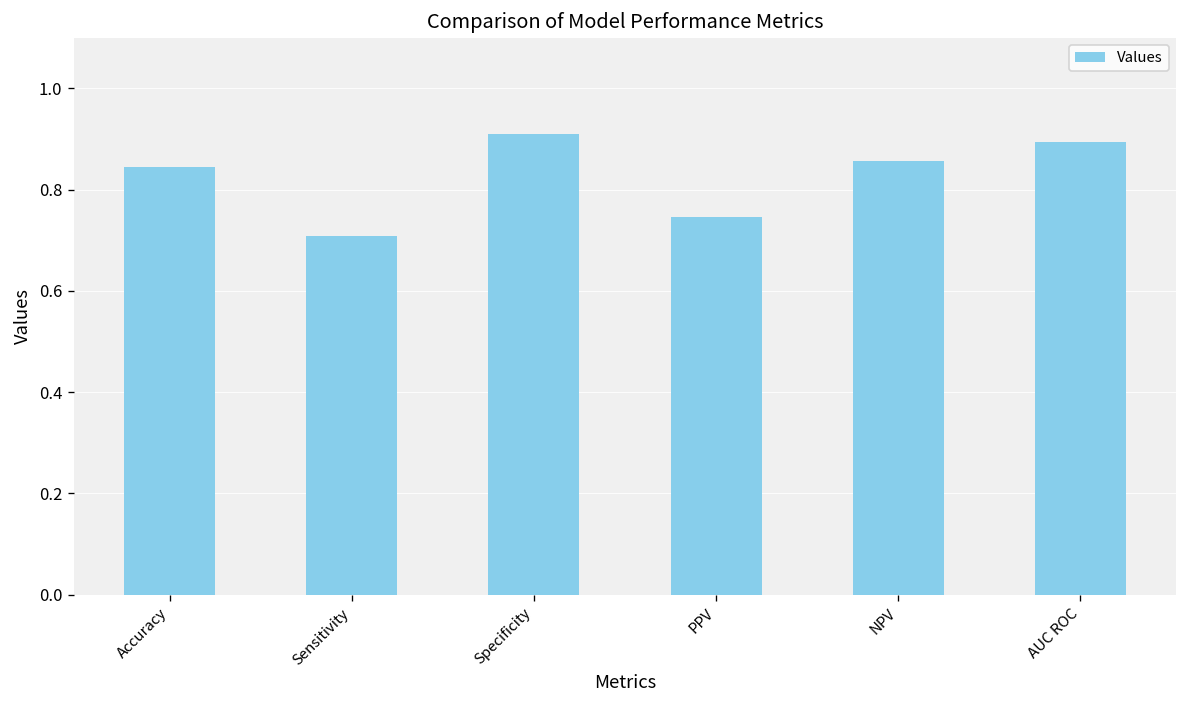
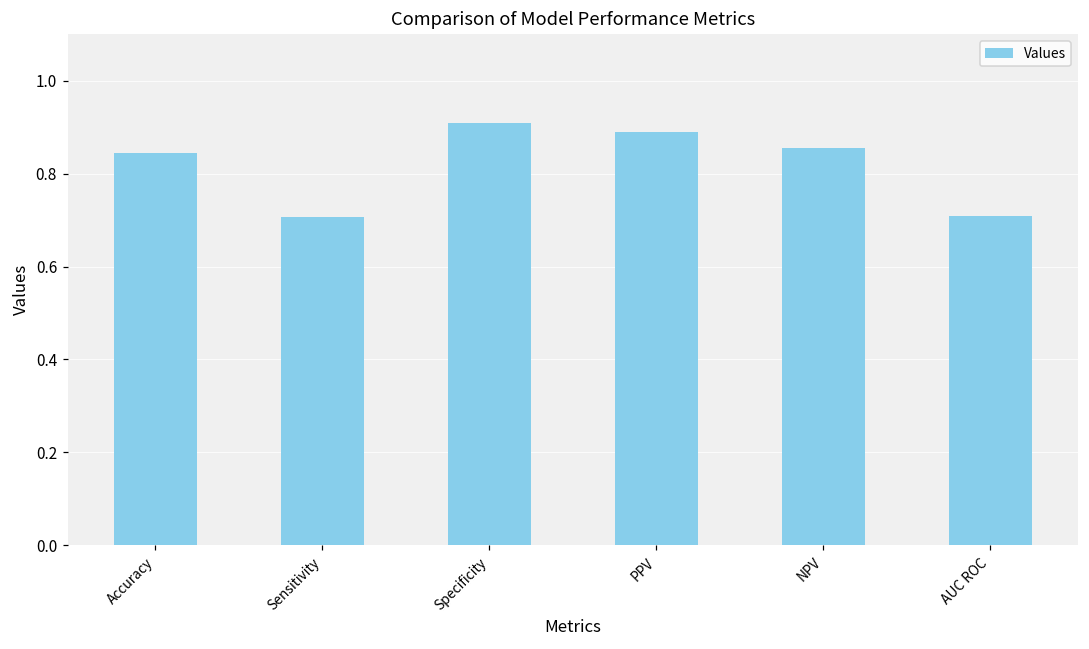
  {
    "Accuracy": 0.84,
    "Sensitivity": 0.71,
    "Specificity": 0.91,
-   "PPV": 0.75,
+   "PPV": 0.89,
    "NPV": 0.86,
-   "AUC ROC": 0.89
+   "AUC ROC": 0.71
  }
